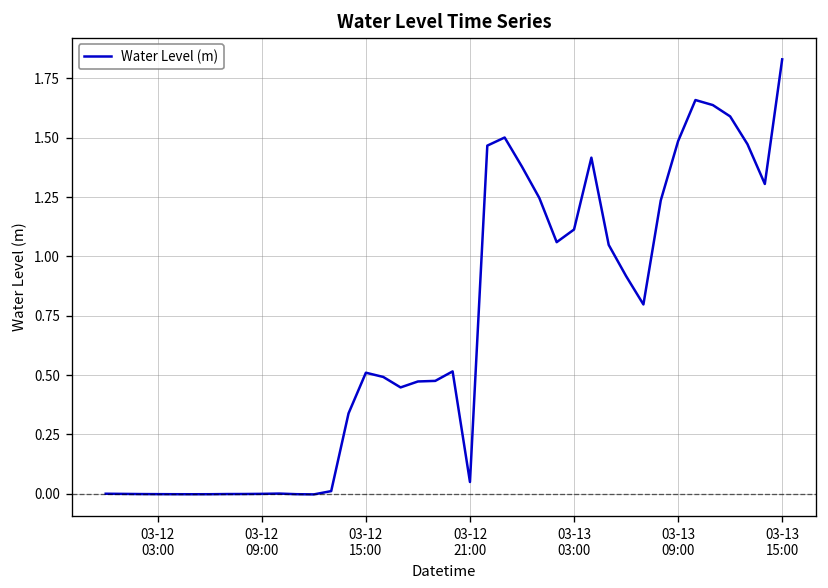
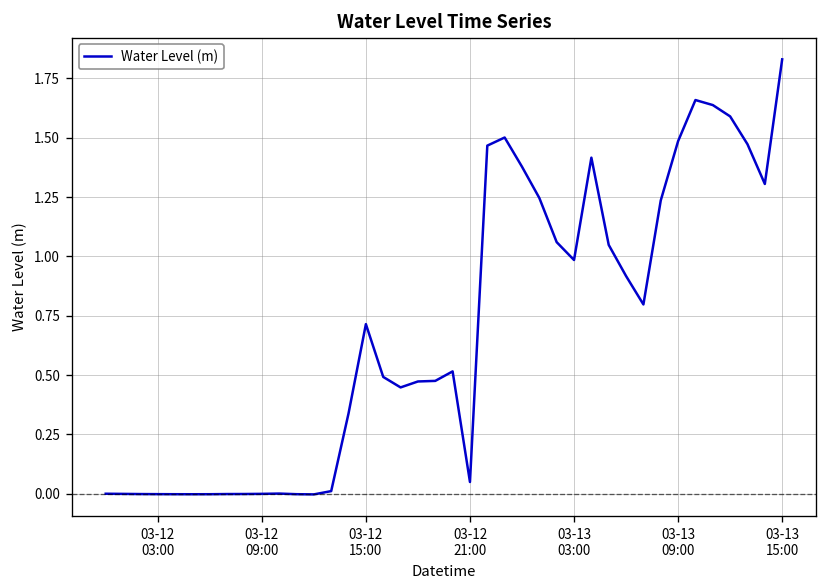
  {
    "03-12 03:00": 0.00,
    "03-12 09:00": 0.00,
-   "03-12 15:00": 0.51,
+   "03-12 15:00": 0.71,
    "03-12 21:00": 0.05,
-   "03-13 03:00": 1.11,
+   "03-13 03:00": 0.98,
    "03-13 09:00": 1.49,
    "03-13 15:00": 1.83
  }
